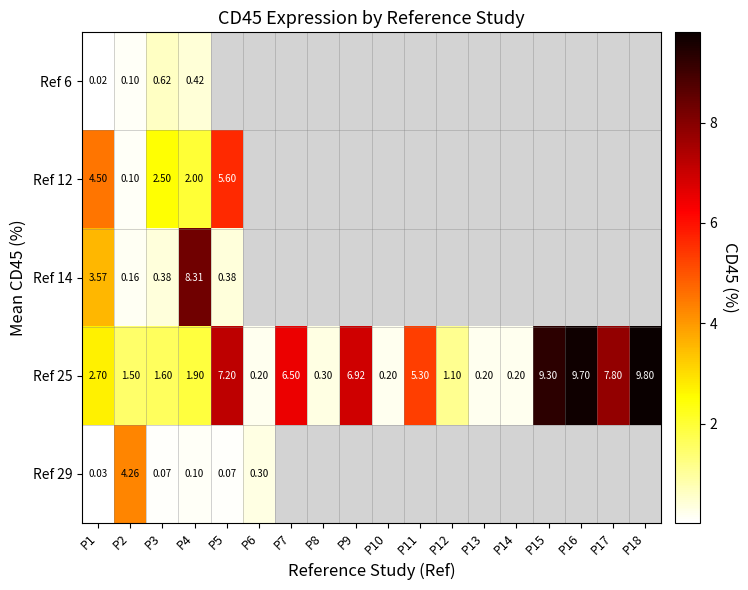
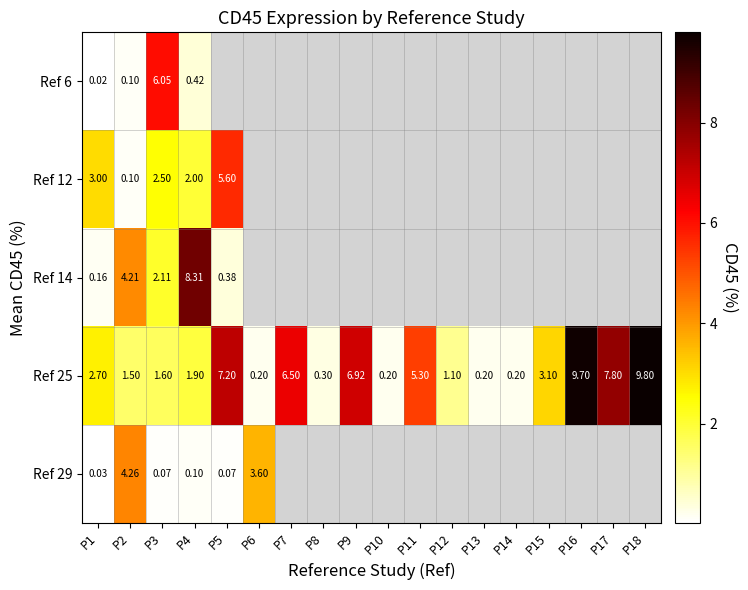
  {
    "Ref 6": {
      "P1": 0.02,
      "P2": 0.10,
-     "P3": 0.62,
+     "P3": 6.05,
      "P4": 0.42
    },
    "Ref 12": {
-     "P1": 4.50,
+     "P1": 3.00,
      "P2": 0.10,
      "P3": 2.50,
      "P4": 2.00,
      "P5": 5.60
    },
    "Ref 14": {
-     "P1": 3.57,
-     "P2": 0.16,
-     "P3": 0.38,
+     "P1": 0.16,
+     "P2": 4.21,
+     "P3": 2.11,
      "P4": 8.31,
      "P5": 0.38
    },
    "Ref 25": {
      "P1": 2.70,
      "P2": 1.50,
      "P3": 1.60,
      "P4": 1.90,
      "P5": 7.20,
      "P6": 0.20,
      "P7": 6.50,
      "P8": 0.30,
      "P9": 6.92,
      "P10": 0.20,
      "P11": 5.30,
      "P12": 1.10,
      "P13": 0.20,
      "P14": 0.20,
-     "P15": 9.30,
+     "P15": 3.10,
      "P16": 9.70,
      "P17": 7.80,
      "P18": 9.80
    },
    "Ref 29": {
      "P1": 0.03,
      "P2": 4.26,
      "P3": 0.07,
      "P4": 0.10,
      "P5": 0.07,
-     "P6": 0.30
+     "P6": 3.60
    }
  }
